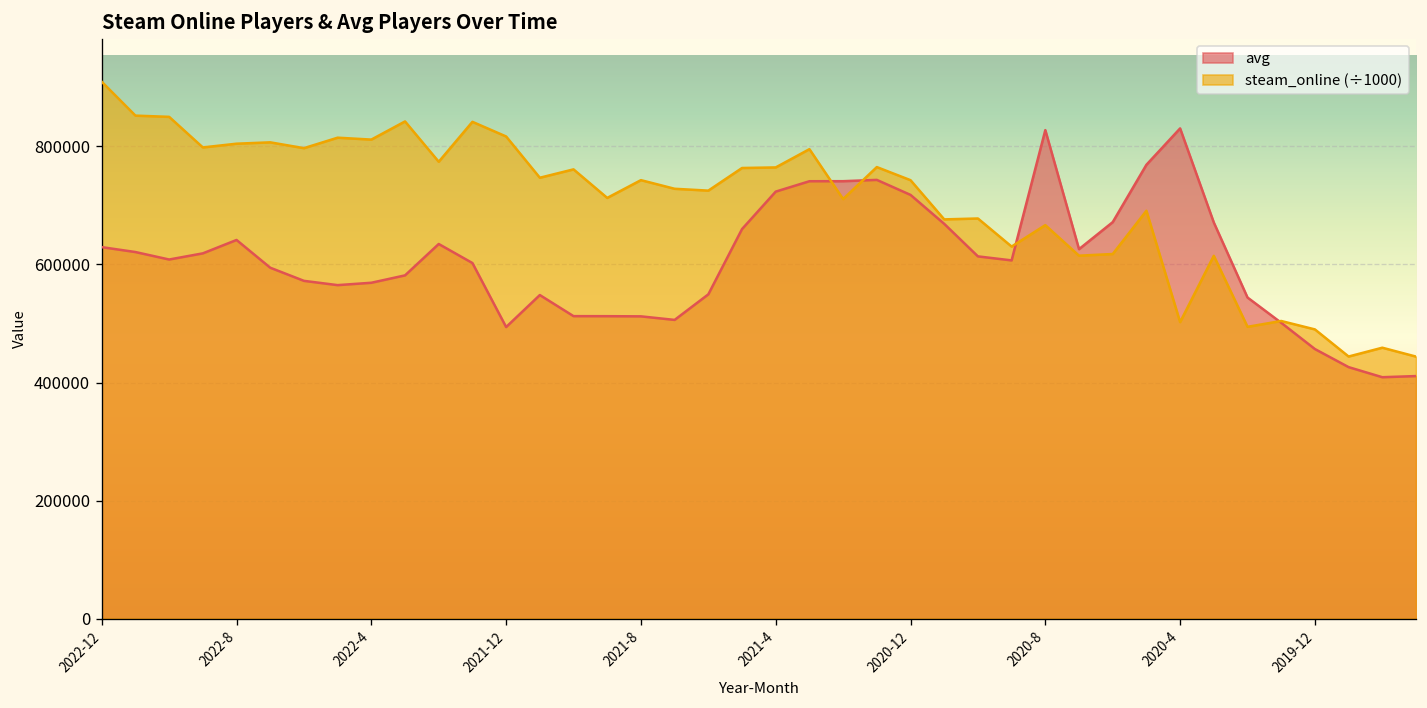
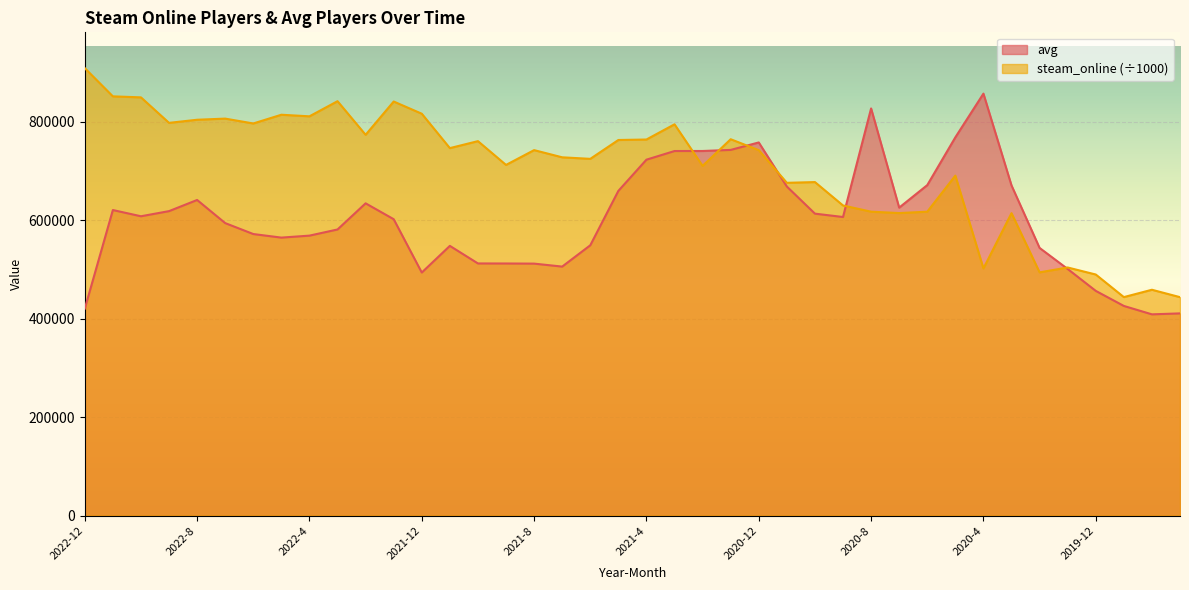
  {
    "avg": {
-     "2022-12": 630000,
+     "2022-12": 420000,
      "2022-8": 640000,
      "2022-4": 570000,
      "2021-12": 490000,
      "2021-8": 510000,
      "2021-4": 720000,
-     "2020-12": 720000,
+     "2020-12": 760000,
      "2020-8": 830000,
-     "2020-4": 830000,
+     "2020-4": 860000,
      "2019-12": 460000
    },
    "steam_online (÷1000)": {
      "2022-12": 910000,
      "2022-8": 800000,
      "2022-4": 810000,
      "2021-12": 820000,
      "2021-8": 740000,
      "2021-4": 760000,
      "2020-12": 740000,
-     "2020-8": 670000,
+     "2020-8": 620000,
      "2020-4": 500000,
      "2019-12": 490000
    }
  }
